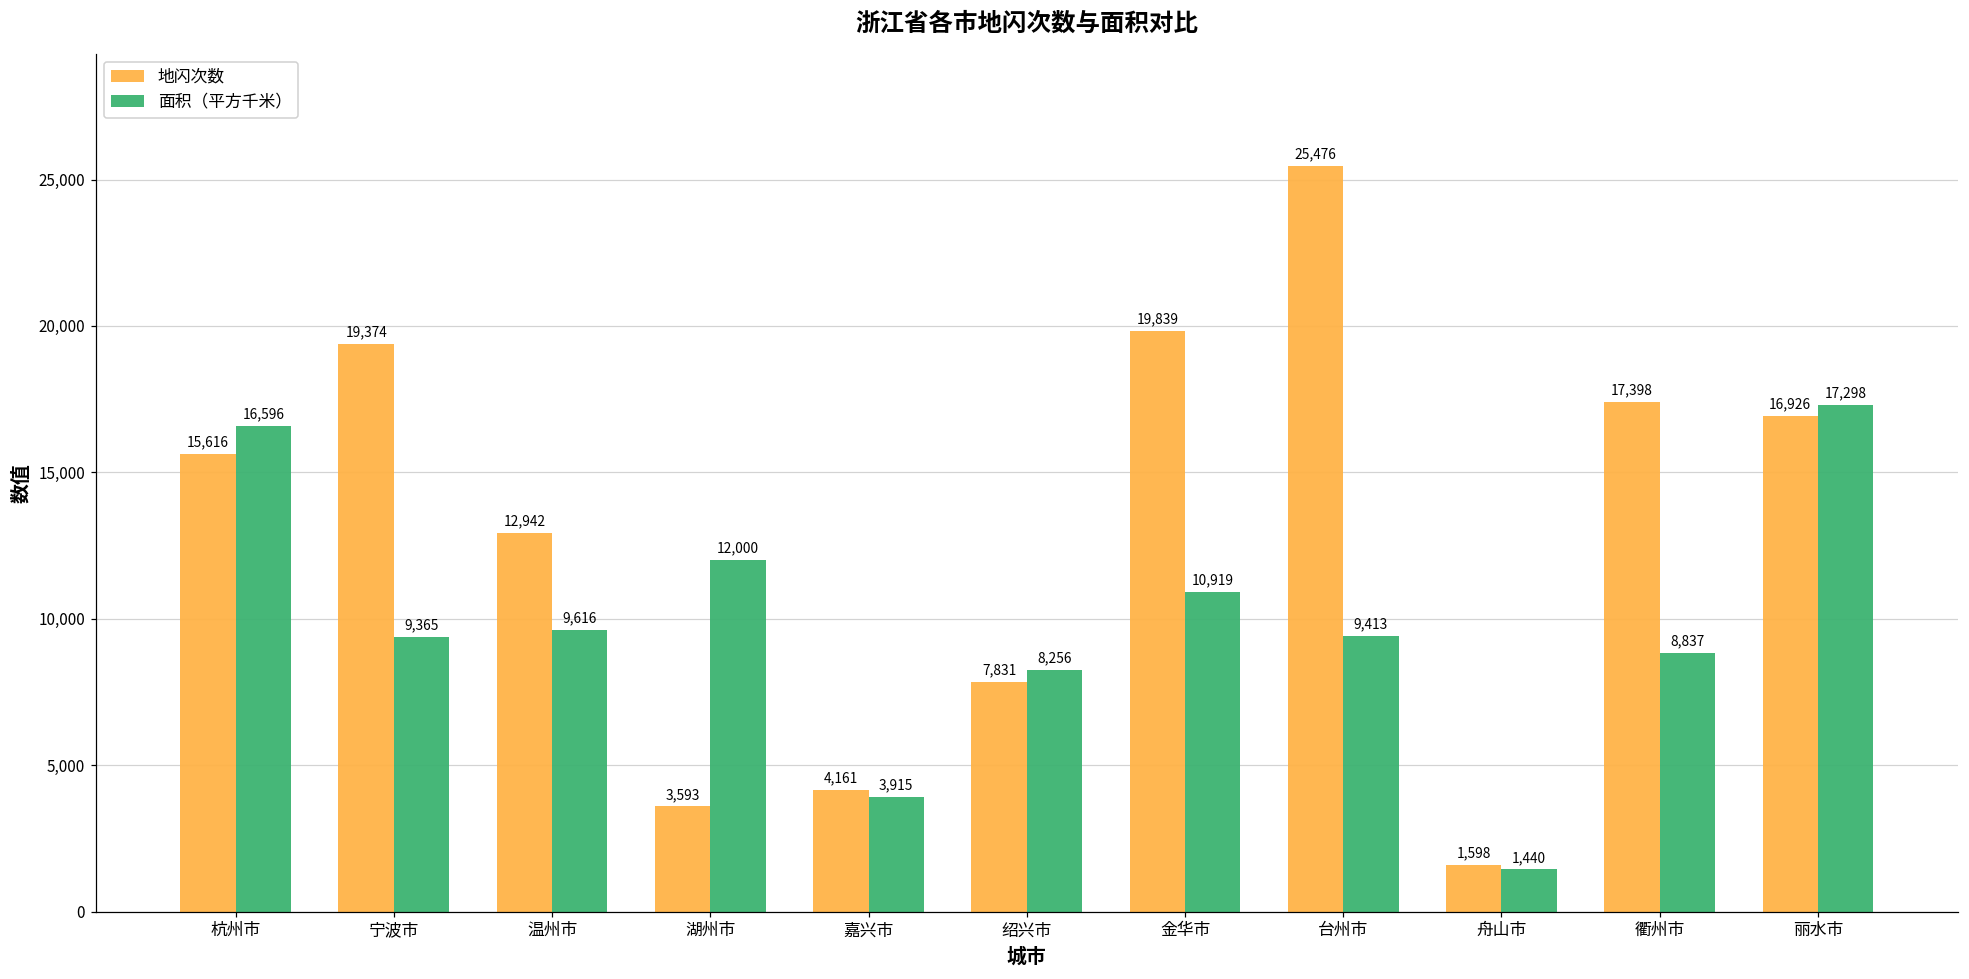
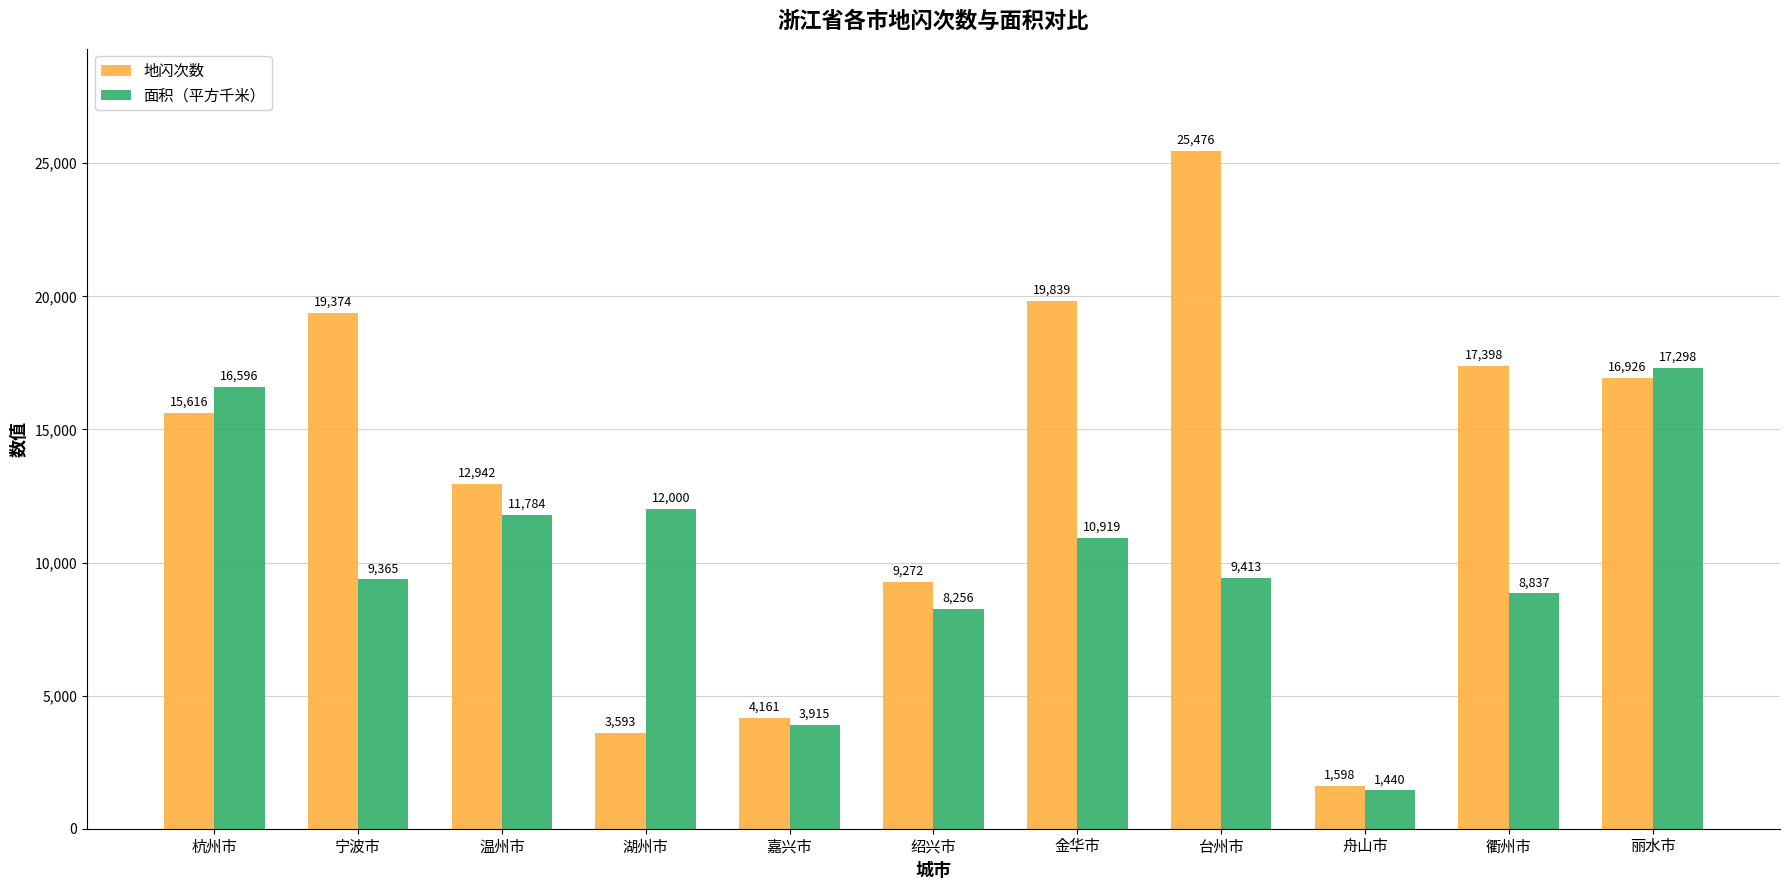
  {
    "地闪次数": {
      "杭州市": "15,616",
      "宁波市": "19,374",
      "温州市": "12,942",
      "湖州市": "3,593",
      "嘉兴市": "4,161",
-     "绍兴市": "7,831",
+     "绍兴市": "9,272",
      "金华市": "19,839",
      "台州市": "25,476",
      "舟山市": "1,598",
      "衢州市": "17,398",
      "丽水市": "16,926"
    },
    "面积（平方千米）": {
      "杭州市": "16,596",
      "宁波市": "9,365",
-     "温州市": "9,616",
+     "温州市": "11,784",
      "湖州市": "12,000",
      "嘉兴市": "3,915",
      "绍兴市": "8,256",
      "金华市": "10,919",
      "台州市": "9,413",
      "舟山市": "1,440",
      "衢州市": "8,837",
      "丽水市": "17,298"
    }
  }
